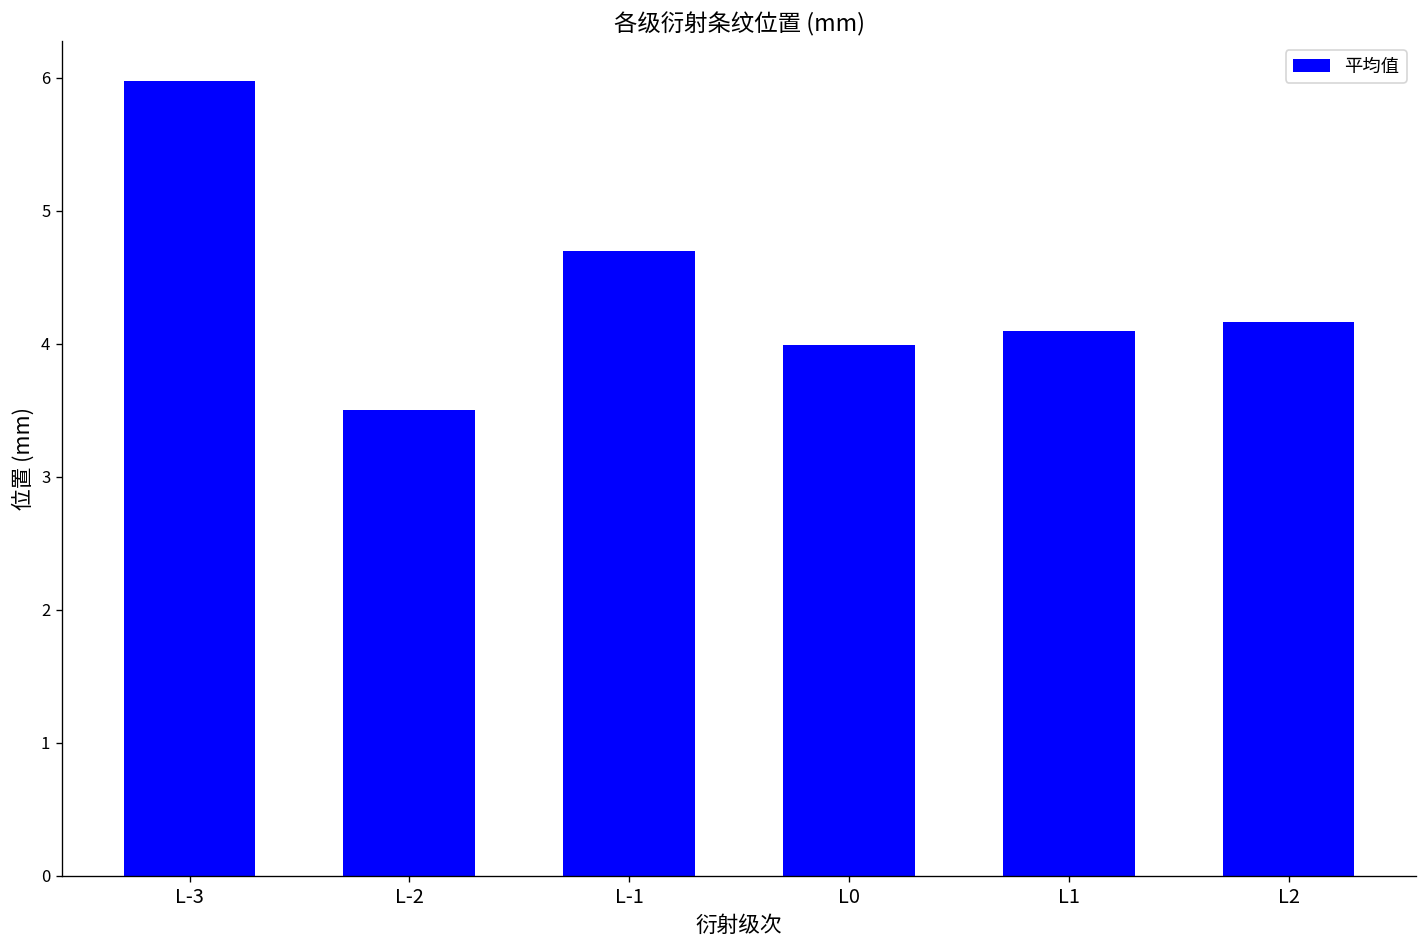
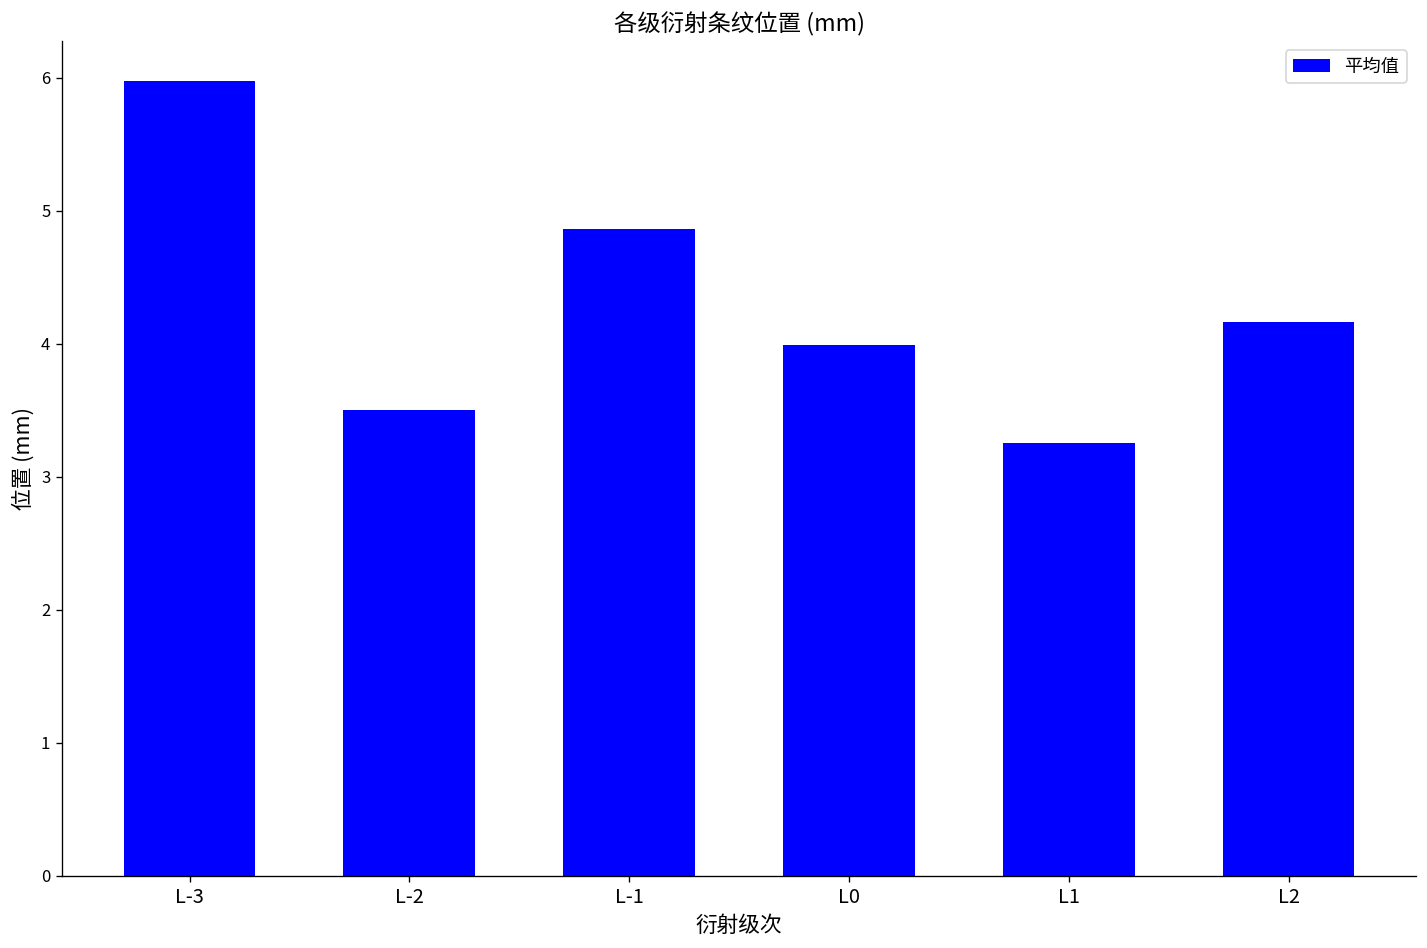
  {
    "L-3": 5.98,
    "L-2": 3.50,
-   "L-1": 4.70,
+   "L-1": 4.86,
    "L0": 3.99,
-   "L1": 4.10,
+   "L1": 3.25,
    "L2": 4.16
  }
